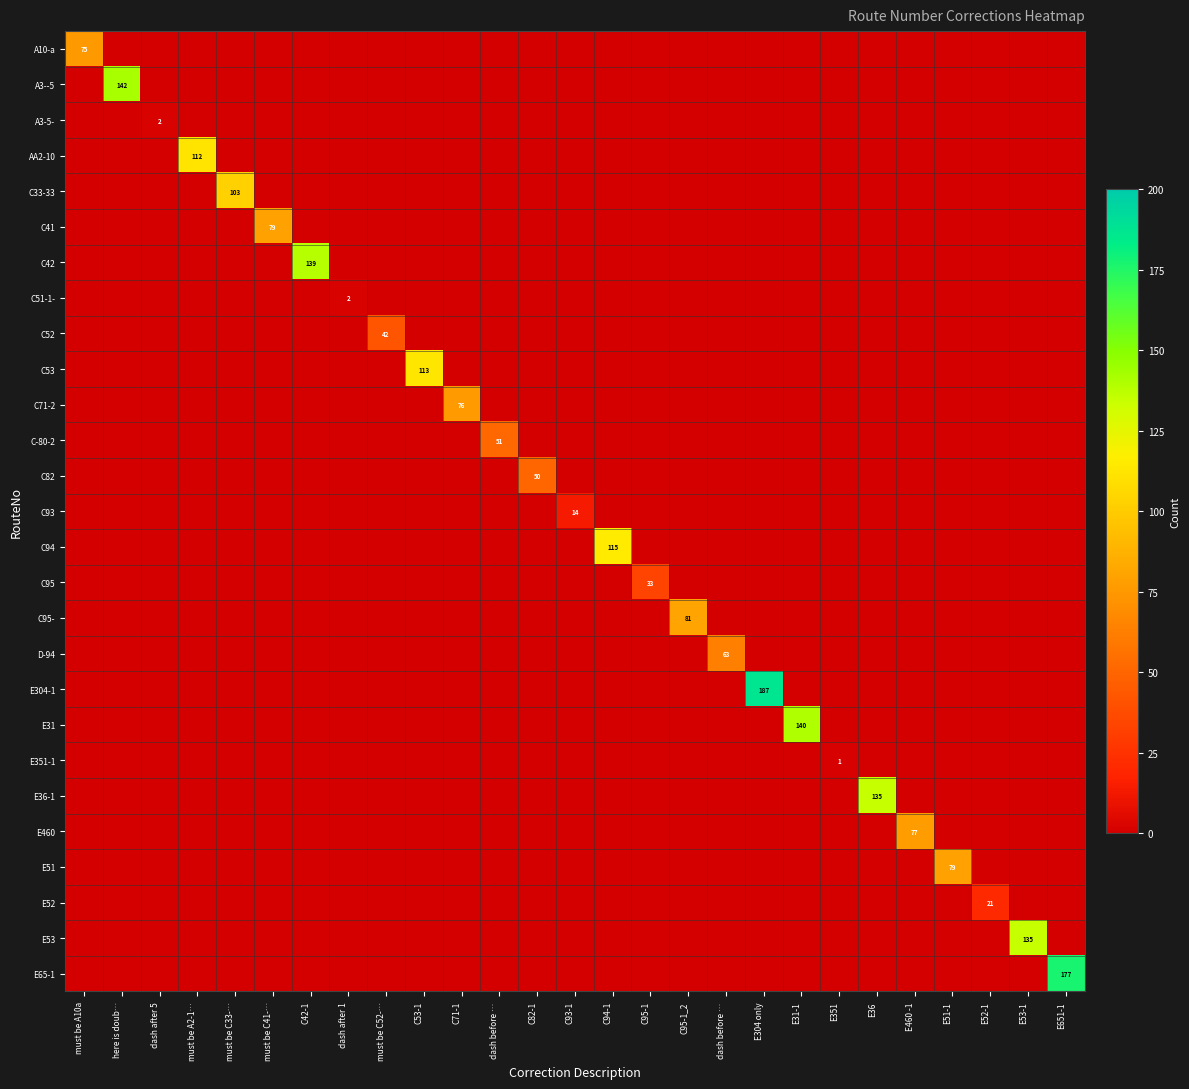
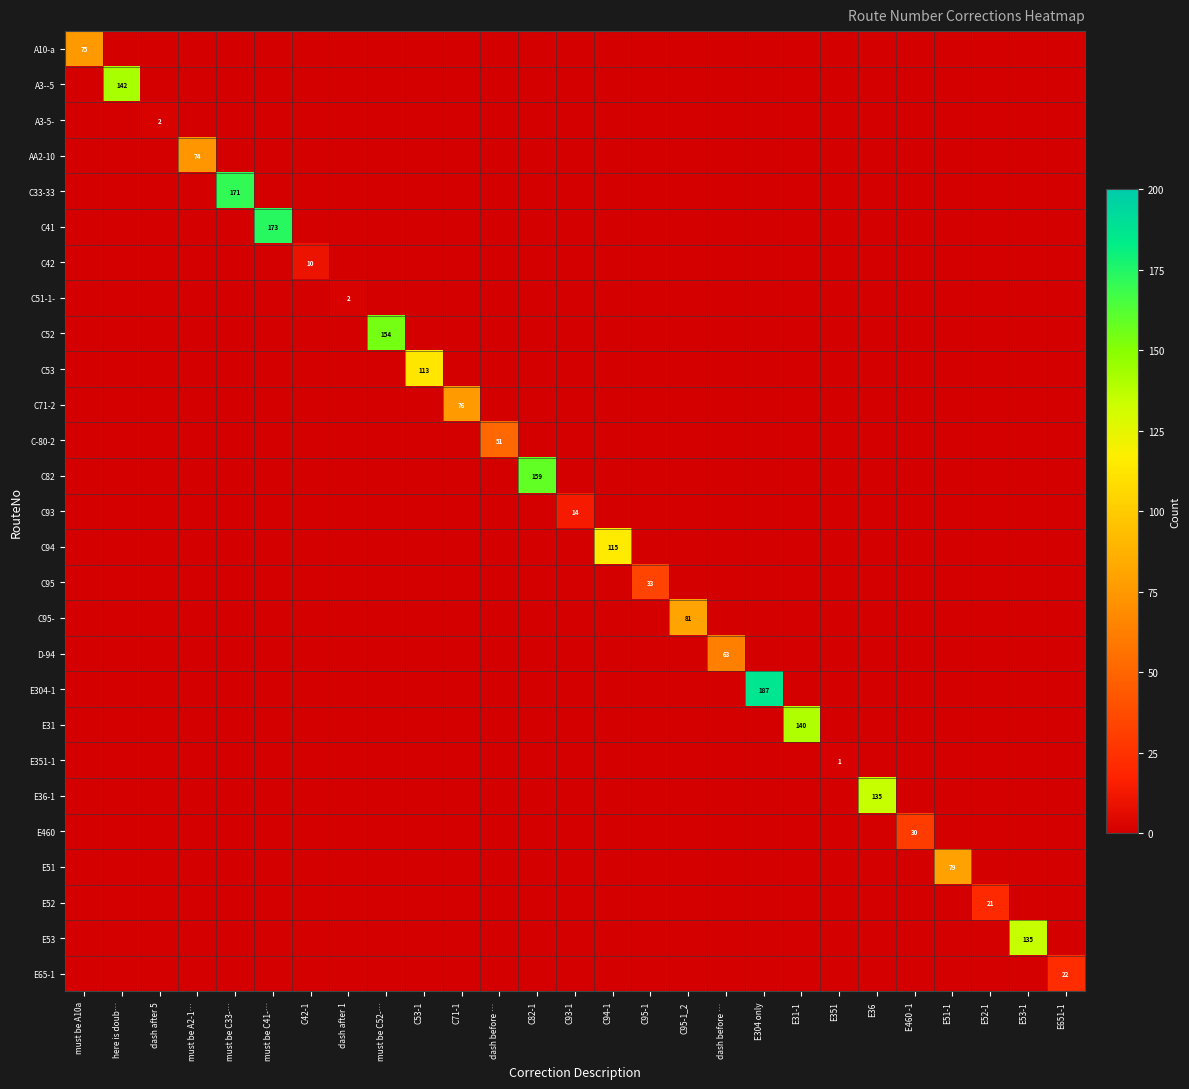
  {
    "A10-a": {
      "must be A10a": 75
    },
    "A3--5": {
      "here is doub…": 142
    },
    "A3-5-": {
      "dash after 5": 2
    },
    "AA2-10": {
-     "must be A2-1…": 112
+     "must be A2-1…": 74
    },
    "C33-33": {
-     "must be C33-…": 103
+     "must be C33-…": 171
    },
    "C41": {
-     "must be C41-…": 79
+     "must be C41-…": 173
    },
    "C42": {
-     "C42-1": 139
+     "C42-1": 10
    },
    "C51-1-": {
      "dash after 1": 2
    },
    "C52": {
-     "must be C52-…": 42
+     "must be C52-…": 154
    },
    "C53": {
      "C53-1": 113
    },
    "C71-2": {
      "C71-1": 76
    },
    "C82": {
-     "C82-1": 50
+     "C82-1": 159
    },
    "C93": {
      "C93-1": 14
    },
    "C94": {
      "C94-1": 115
    },
    "C95": {
      "C95-1": 33
    },
    "C95-": {
      "C95-1_2": 81
    },
    "E304-1": {
      "E304 only": 187
    },
    "E31": {
      "E31-1": 140
    },
    "E351-1": {
      "E351": 1
    },
    "E36-1": {
      "E36": 135
    },
    "E460": {
-     "E460 -1": 77
+     "E460 -1": 30
    },
    "E51": {
      "E51-1": 79
    },
    "E52": {
      "E52-1": 21
    },
    "E53": {
      "E53-1": 135
    },
    "E65-1": {
-     "E651-1": 177
+     "E651-1": 22
    }
  }
